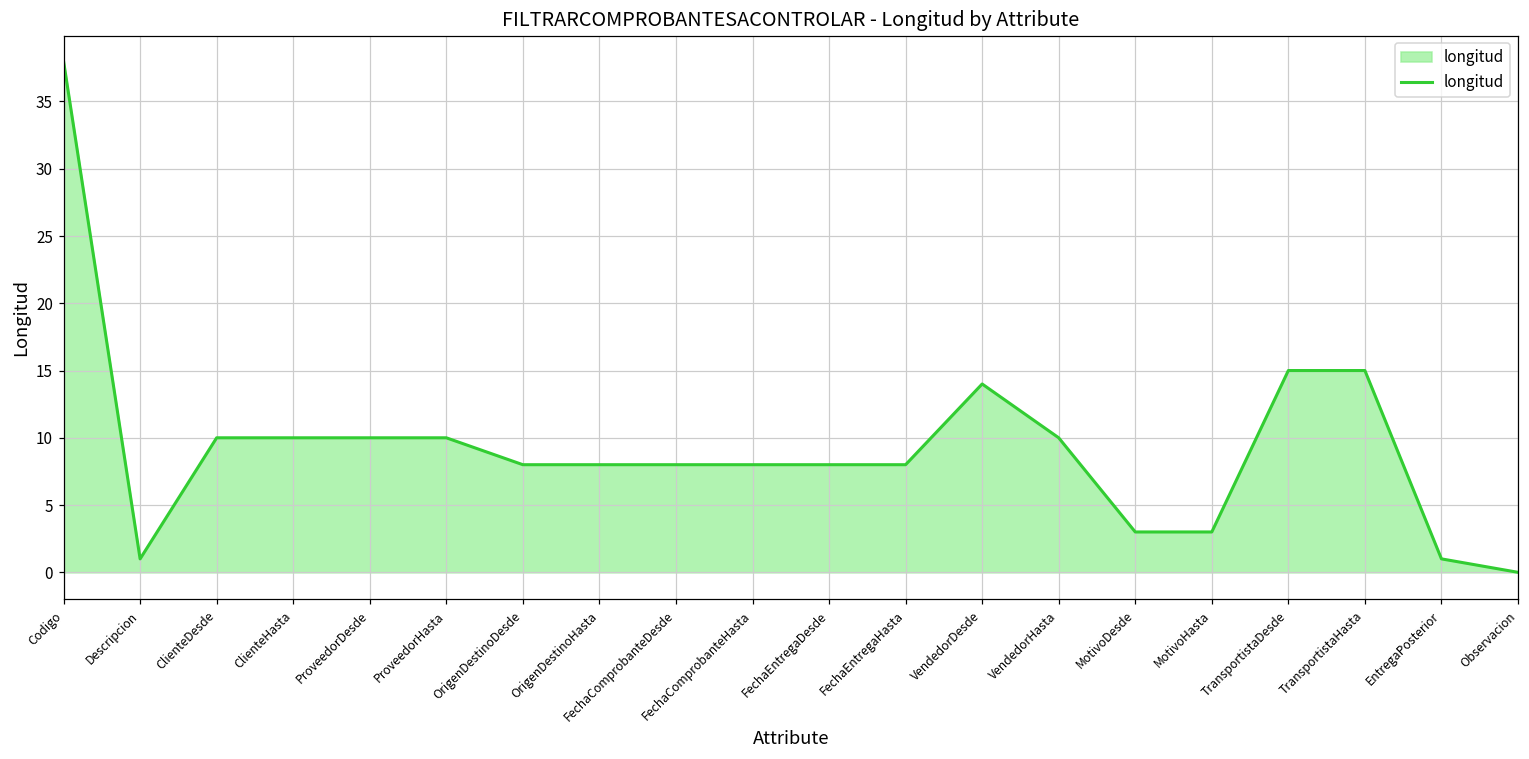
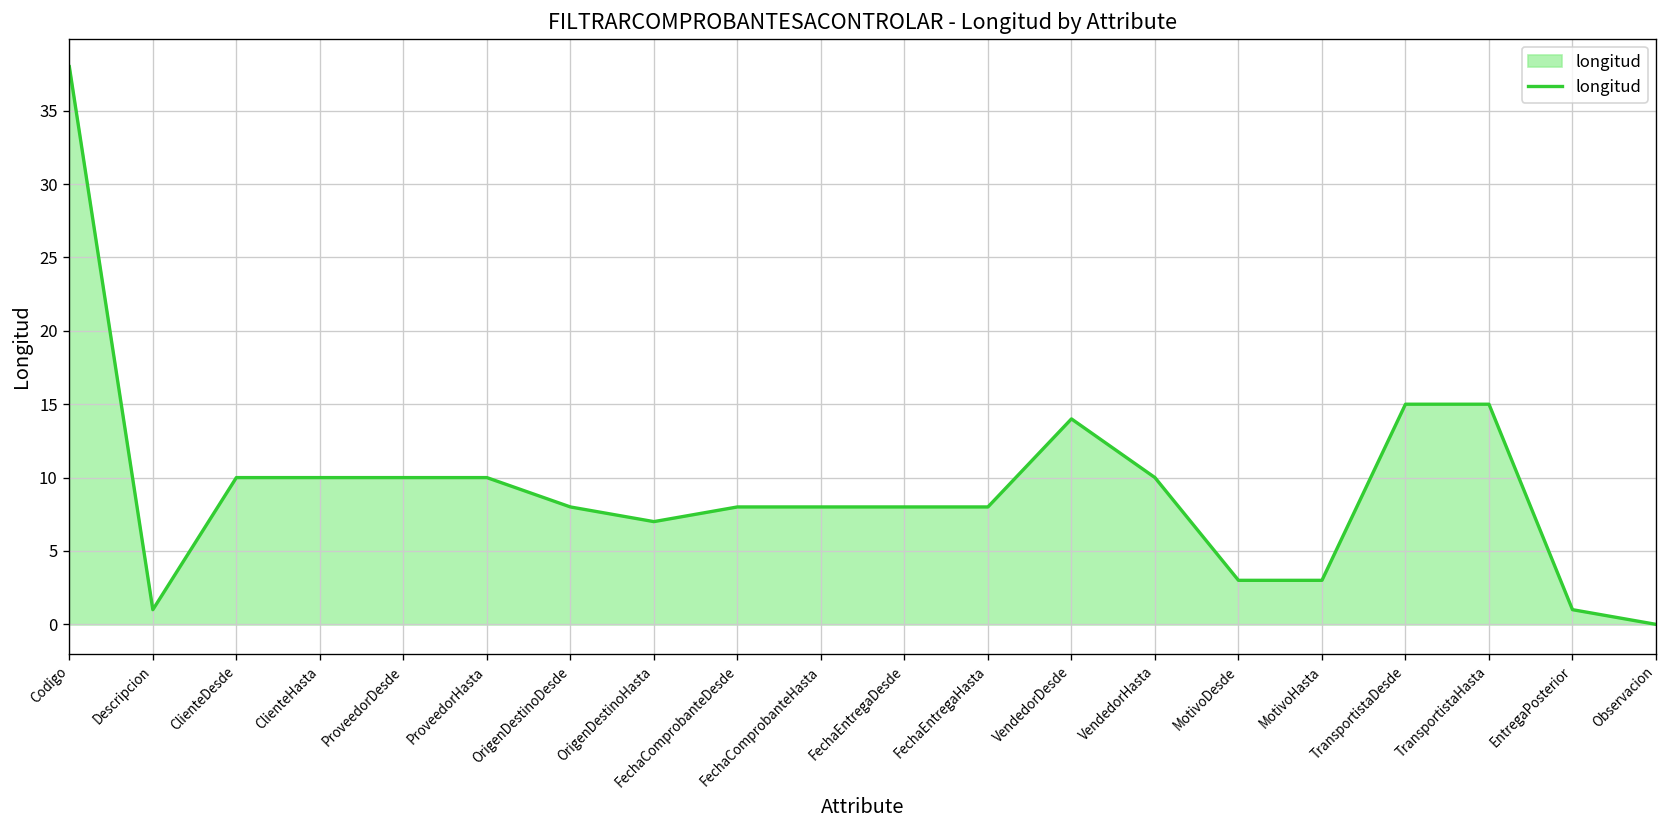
  {
    "Codigo": 38,
    "Descripcion": 1,
    "ClienteDesde": 10,
    "ClienteHasta": 10,
    "ProveedorDesde": 10,
    "ProveedorHasta": 10,
    "OrigenDestinoDesde": 8,
-   "OrigenDestinoHasta": 8,
+   "OrigenDestinoHasta": 7,
    "FechaComprobanteDesde": 8,
    "FechaComprobanteHasta": 8,
    "FechaEntregaDesde": 8,
    "FechaEntregaHasta": 8,
    "VendedorDesde": 14,
    "VendedorHasta": 10,
    "MotivoDesde": 3,
    "MotivoHasta": 3,
    "TransportistaDesde": 15,
    "TransportistaHasta": 15,
    "EntregaPosterior": 1,
    "Observacion": 0
  }
